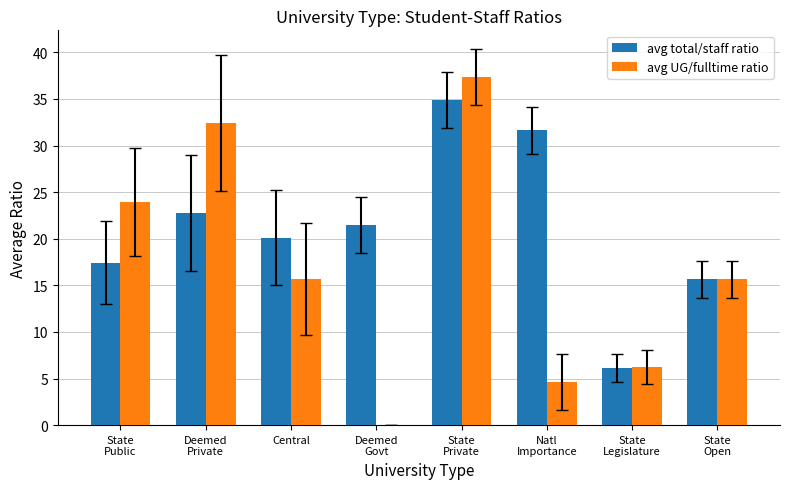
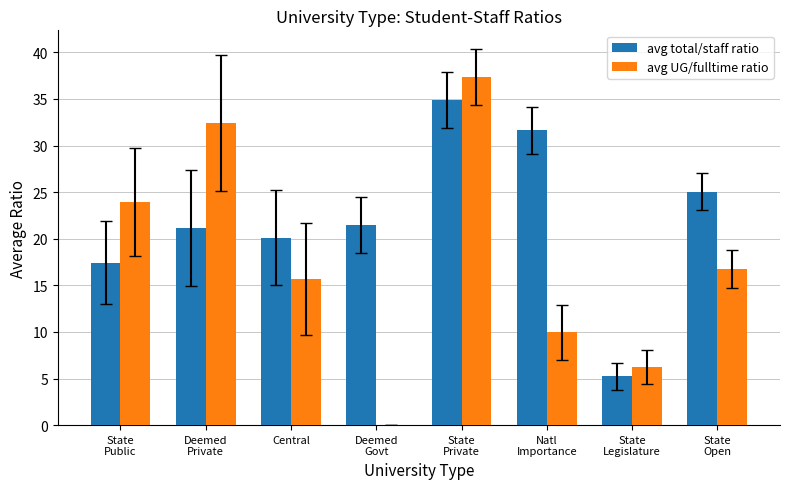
  {
    "avg total/staff ratio": {
      "State Public": 17,
-     "Deemed Private": 23,
+     "Deemed Private": 21,
      "Central": 20,
      "Deemed Govt": 21,
      "State Private": 35,
      "Natl Importance": 32,
-     "State Legislature": 6,
-     "State Open": 16
+     "State Legislature": 5,
+     "State Open": 25
    },
    "avg UG/fulltime ratio": {
      "State Public": 24,
      "Deemed Private": 32,
      "Central": 16,
      "Deemed Govt": 0,
      "State Private": 37,
-     "Natl Importance": 5,
+     "Natl Importance": 10,
      "State Legislature": 6,
-     "State Open": 16
+     "State Open": 17
    }
  }
